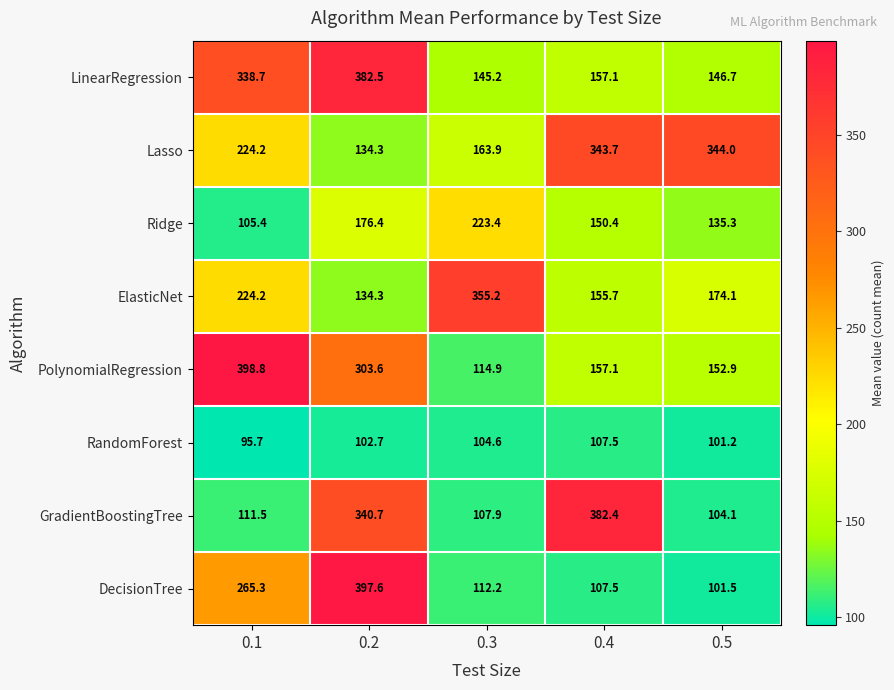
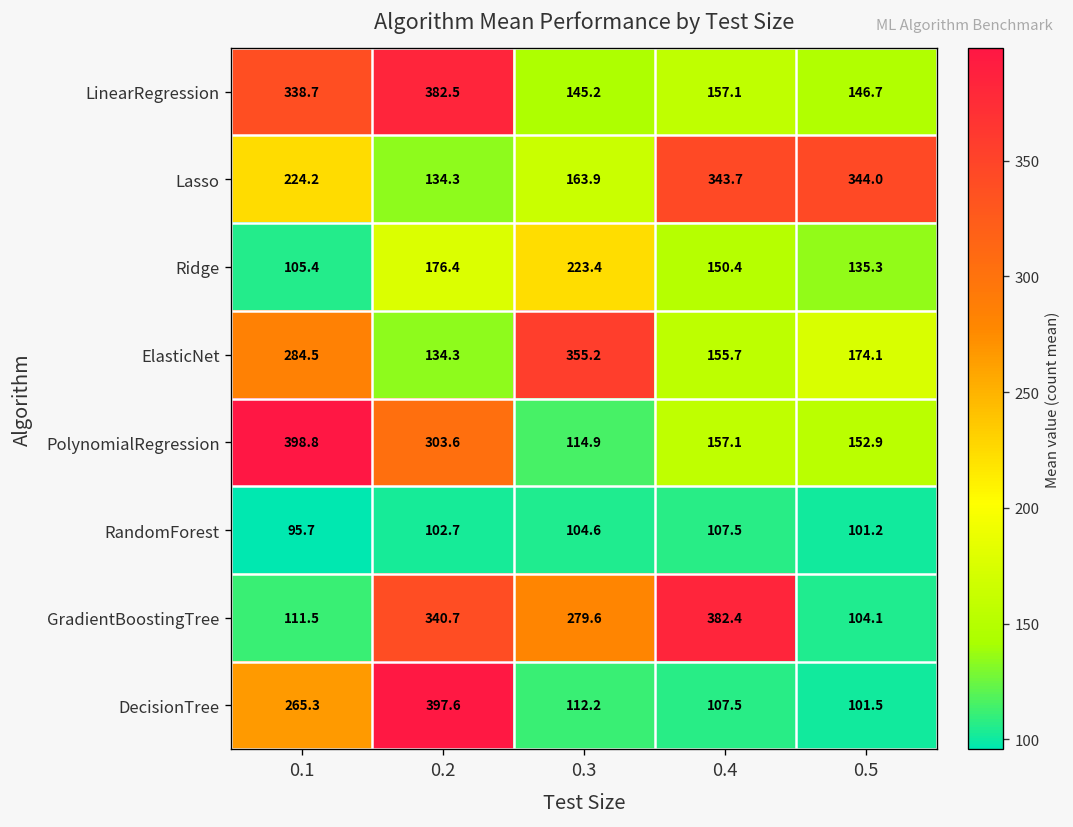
  {
    "LinearRegression": {
      "0.1": 338.7,
      "0.2": 382.5,
      "0.3": 145.2,
      "0.4": 157.1,
      "0.5": 146.7
    },
    "Lasso": {
      "0.1": 224.2,
      "0.2": 134.3,
      "0.3": 163.9,
      "0.4": 343.7,
      "0.5": 344.0
    },
    "Ridge": {
      "0.1": 105.4,
      "0.2": 176.4,
      "0.3": 223.4,
      "0.4": 150.4,
      "0.5": 135.3
    },
    "ElasticNet": {
-     "0.1": 224.2,
+     "0.1": 284.5,
      "0.2": 134.3,
      "0.3": 355.2,
      "0.4": 155.7,
      "0.5": 174.1
    },
    "PolynomialRegression": {
      "0.1": 398.8,
      "0.2": 303.6,
      "0.3": 114.9,
      "0.4": 157.1,
      "0.5": 152.9
    },
    "RandomForest": {
      "0.1": 95.7,
      "0.2": 102.7,
      "0.3": 104.6,
      "0.4": 107.5,
      "0.5": 101.2
    },
    "GradientBoostingTree": {
      "0.1": 111.5,
      "0.2": 340.7,
-     "0.3": 107.9,
+     "0.3": 279.6,
      "0.4": 382.4,
      "0.5": 104.1
    },
    "DecisionTree": {
      "0.1": 265.3,
      "0.2": 397.6,
      "0.3": 112.2,
      "0.4": 107.5,
      "0.5": 101.5
    }
  }
